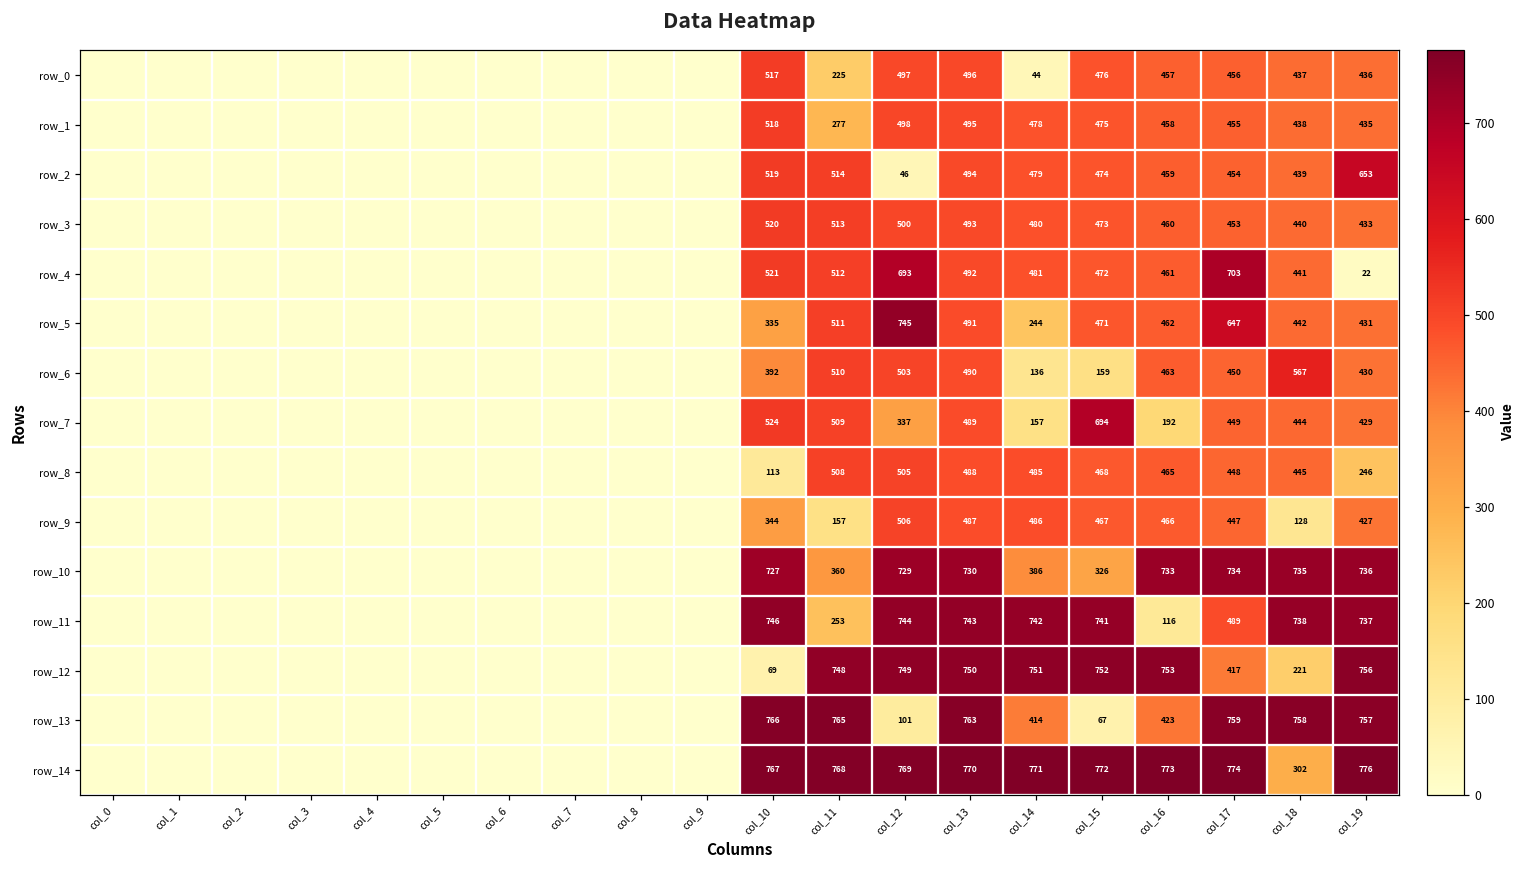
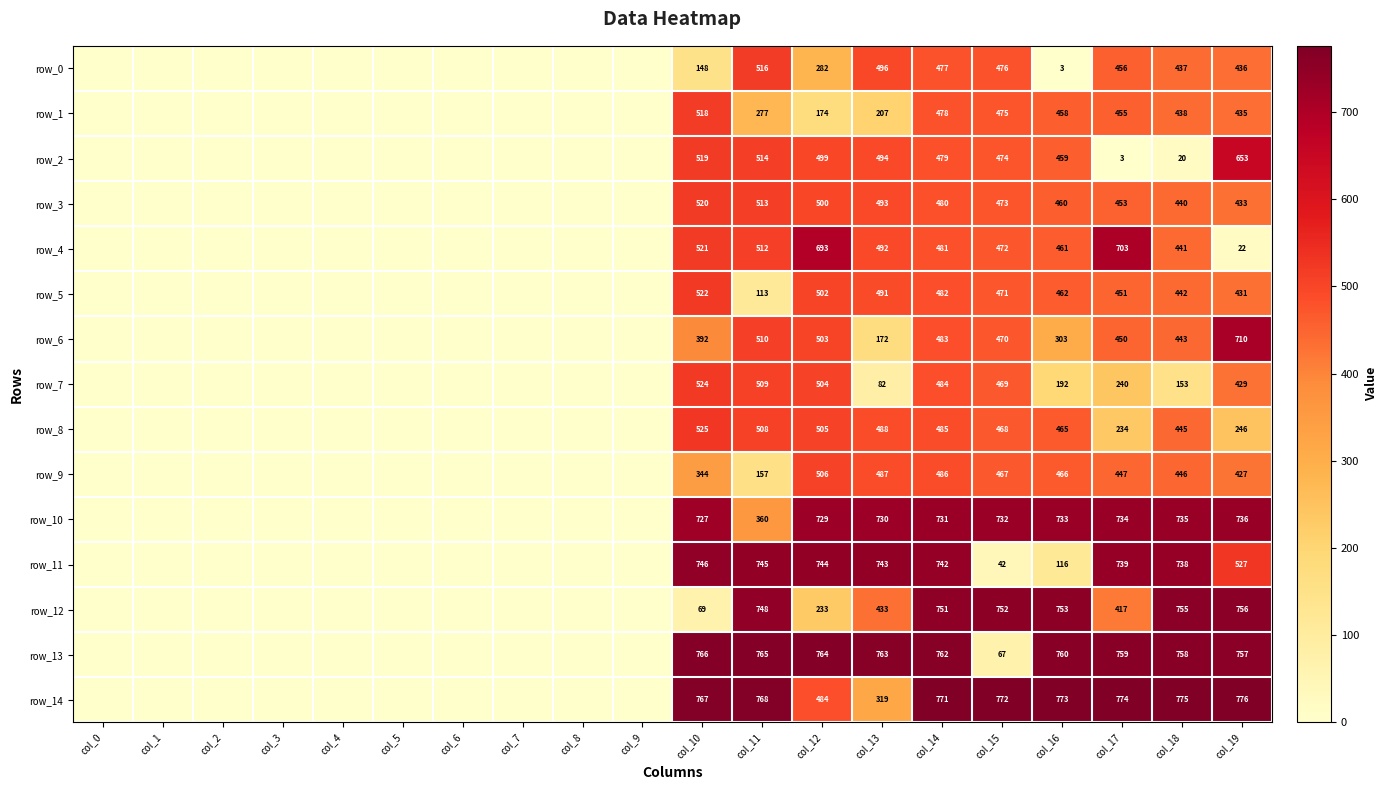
  {
    "row_0": {
-     "col_10": 517,
-     "col_11": 225,
-     "col_12": 497,
+     "col_10": 148,
+     "col_11": 516,
+     "col_12": 282,
      "col_13": 496,
-     "col_14": 44,
+     "col_14": 477,
      "col_15": 476,
-     "col_16": 457,
+     "col_16": 3,
      "col_17": 456,
      "col_18": 437,
      "col_19": 436
    },
    "row_1": {
      "col_10": 518,
      "col_11": 277,
-     "col_12": 498,
-     "col_13": 495,
+     "col_12": 174,
+     "col_13": 207,
      "col_14": 478,
      "col_15": 475,
      "col_16": 458,
      "col_17": 455,
      "col_18": 438,
      "col_19": 435
    },
    "row_2": {
      "col_10": 519,
      "col_11": 514,
-     "col_12": 46,
+     "col_12": 499,
      "col_13": 494,
      "col_14": 479,
      "col_15": 474,
      "col_16": 459,
-     "col_17": 454,
-     "col_18": 439,
+     "col_17": 3,
+     "col_18": 20,
      "col_19": 653
    },
    "row_3": {
      "col_10": 520,
      "col_11": 513,
      "col_12": 500,
      "col_13": 493,
      "col_14": 480,
      "col_15": 473,
      "col_16": 460,
      "col_17": 453,
      "col_18": 440,
      "col_19": 433
    },
    "row_4": {
      "col_10": 521,
      "col_11": 512,
      "col_12": 693,
      "col_13": 492,
      "col_14": 481,
      "col_15": 472,
      "col_16": 461,
      "col_17": 703,
      "col_18": 441,
      "col_19": 22
    },
    "row_5": {
-     "col_10": 335,
-     "col_11": 511,
-     "col_12": 745,
+     "col_10": 522,
+     "col_11": 113,
+     "col_12": 502,
      "col_13": 491,
-     "col_14": 244,
+     "col_14": 482,
      "col_15": 471,
      "col_16": 462,
-     "col_17": 647,
+     "col_17": 451,
      "col_18": 442,
      "col_19": 431
    },
    "row_6": {
      "col_10": 392,
      "col_11": 510,
      "col_12": 503,
-     "col_13": 490,
-     "col_14": 136,
-     "col_15": 159,
-     "col_16": 463,
+     "col_13": 172,
+     "col_14": 483,
+     "col_15": 470,
+     "col_16": 303,
      "col_17": 450,
-     "col_18": 567,
-     "col_19": 430
+     "col_18": 443,
+     "col_19": 710
    },
    "row_7": {
      "col_10": 524,
      "col_11": 509,
-     "col_12": 337,
-     "col_13": 489,
-     "col_14": 157,
-     "col_15": 694,
+     "col_12": 504,
+     "col_13": 82,
+     "col_14": 484,
+     "col_15": 469,
      "col_16": 192,
-     "col_17": 449,
-     "col_18": 444,
+     "col_17": 240,
+     "col_18": 153,
      "col_19": 429
    },
    "row_8": {
-     "col_10": 113,
+     "col_10": 525,
      "col_11": 508,
      "col_12": 505,
      "col_13": 488,
      "col_14": 485,
      "col_15": 468,
      "col_16": 465,
-     "col_17": 448,
+     "col_17": 234,
      "col_18": 445,
      "col_19": 246
    },
    "row_9": {
      "col_10": 344,
      "col_11": 157,
      "col_12": 506,
      "col_13": 487,
      "col_14": 486,
      "col_15": 467,
      "col_16": 466,
      "col_17": 447,
-     "col_18": 128,
+     "col_18": 446,
      "col_19": 427
    },
    "row_10": {
      "col_10": 727,
      "col_11": 360,
      "col_12": 729,
      "col_13": 730,
-     "col_14": 386,
-     "col_15": 326,
+     "col_14": 731,
+     "col_15": 732,
      "col_16": 733,
      "col_17": 734,
      "col_18": 735,
      "col_19": 736
    },
    "row_11": {
      "col_10": 746,
-     "col_11": 253,
+     "col_11": 745,
      "col_12": 744,
      "col_13": 743,
      "col_14": 742,
-     "col_15": 741,
+     "col_15": 42,
      "col_16": 116,
-     "col_17": 489,
+     "col_17": 739,
      "col_18": 738,
-     "col_19": 737
+     "col_19": 527
    },
    "row_12": {
      "col_10": 69,
      "col_11": 748,
-     "col_12": 749,
-     "col_13": 750,
+     "col_12": 233,
+     "col_13": 433,
      "col_14": 751,
      "col_15": 752,
      "col_16": 753,
      "col_17": 417,
-     "col_18": 221,
+     "col_18": 755,
      "col_19": 756
    },
    "row_13": {
      "col_10": 766,
      "col_11": 765,
-     "col_12": 101,
+     "col_12": 764,
      "col_13": 763,
-     "col_14": 414,
+     "col_14": 762,
      "col_15": 67,
-     "col_16": 423,
+     "col_16": 760,
      "col_17": 759,
      "col_18": 758,
      "col_19": 757
    },
    "row_14": {
      "col_10": 767,
      "col_11": 768,
-     "col_12": 769,
-     "col_13": 770,
+     "col_12": 484,
+     "col_13": 319,
      "col_14": 771,
      "col_15": 772,
      "col_16": 773,
      "col_17": 774,
-     "col_18": 302,
+     "col_18": 775,
      "col_19": 776
    }
  }
